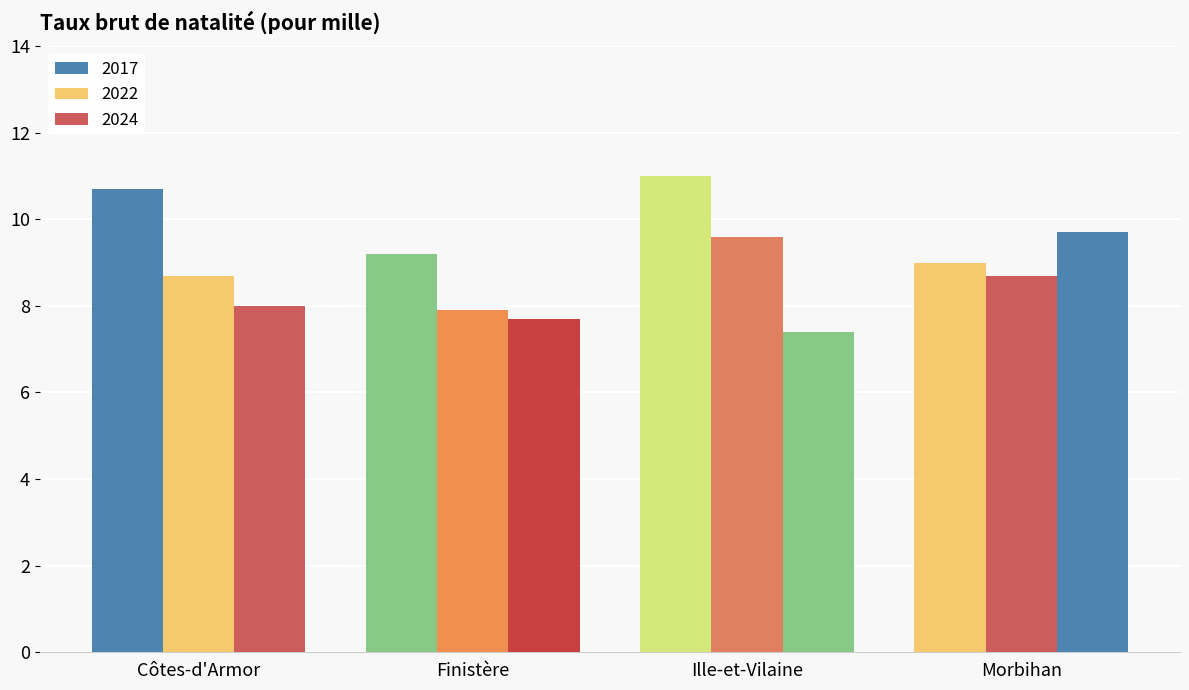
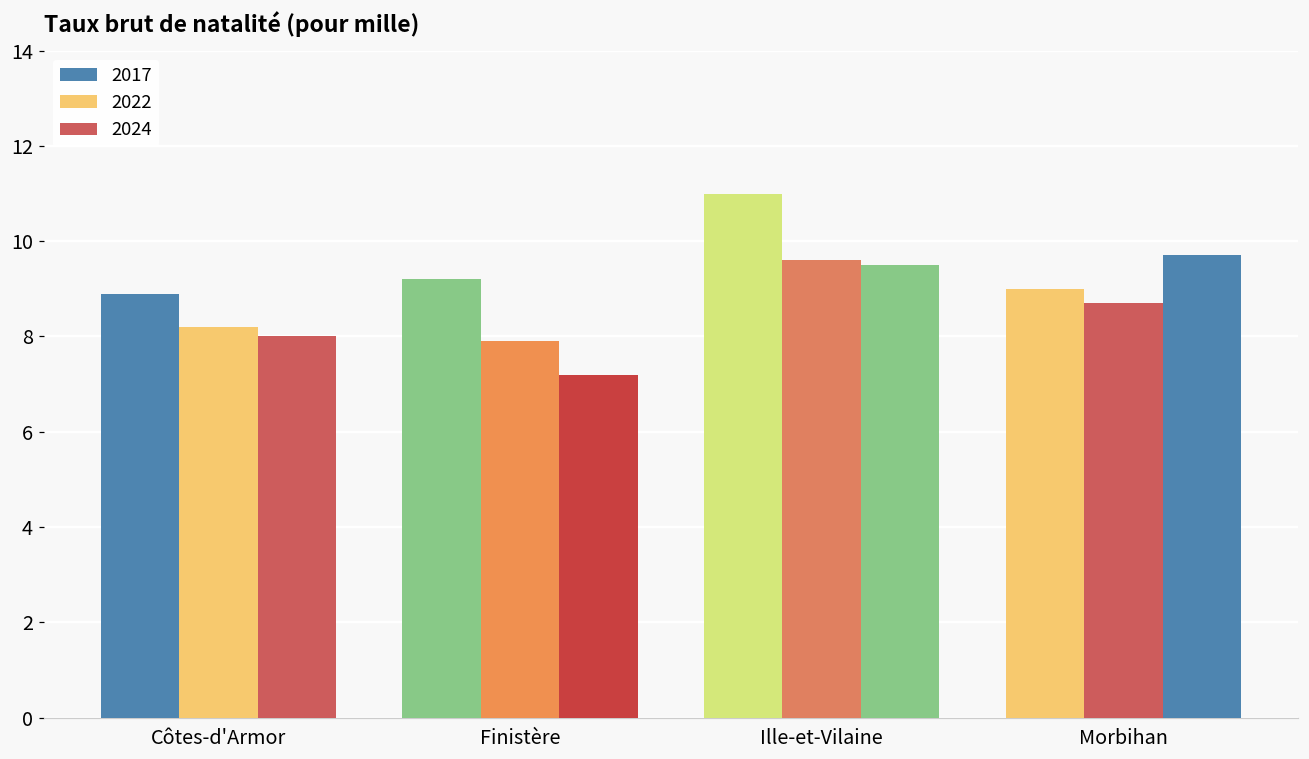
  {
    "2017": {
-     "Côtes-d'Armor": 10.7,
+     "Côtes-d'Armor": 8.9,
      "Finistère": 9.2,
      "Ille-et-Vilaine": 11.0,
      "Morbihan": 9.0
    },
    "2022": {
-     "Côtes-d'Armor": 8.7,
+     "Côtes-d'Armor": 8.2,
      "Finistère": 7.9,
      "Ille-et-Vilaine": 9.6,
      "Morbihan": 8.7
    },
    "2024": {
      "Côtes-d'Armor": 8.0,
-     "Finistère": 7.7,
-     "Ille-et-Vilaine": 7.4,
+     "Finistère": 7.2,
+     "Ille-et-Vilaine": 9.5,
      "Morbihan": 9.7
    }
  }
